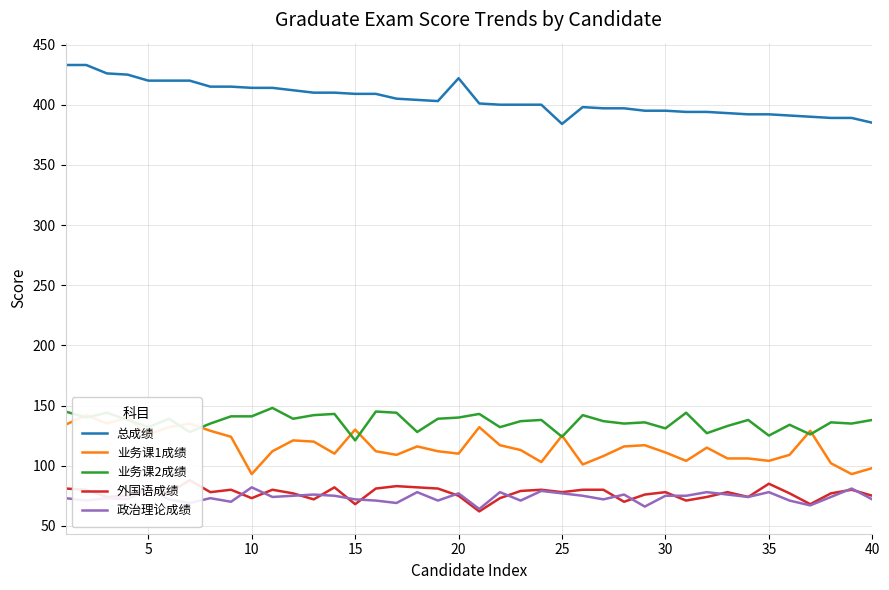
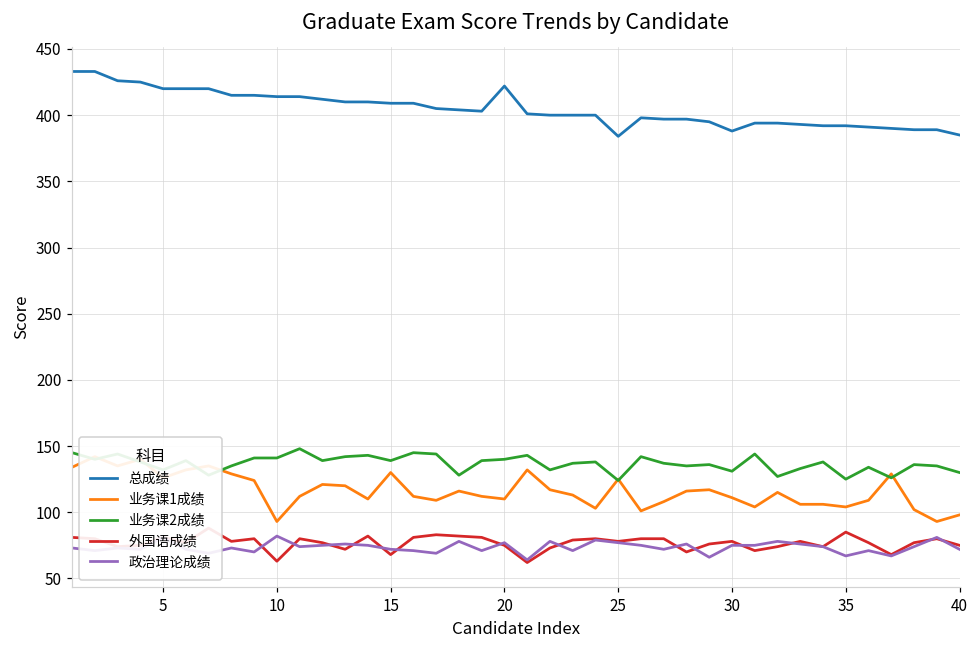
  {
    "总成绩": {
      "5": 420,
      "10": 414,
      "15": 409,
      "20": 422,
      "25": 384,
-     "30": 395,
+     "30": 388,
      "35": 392,
      "40": 385
    },
    "业务课1成绩": {
      "10": 93,
      "15": 130,
      "20": 110,
      "30": 111,
      "35": 104,
      "40": 98
    },
    "业务课2成绩": {
      "10": 141,
-     "15": 121,
+     "15": 139,
      "20": 140,
      "30": 131,
      "35": 125,
-     "40": 138
+     "40": 130
    },
    "外国语成绩": {
-     "10": 73,
+     "10": 63,
      "15": 68,
      "30": 78,
      "35": 85,
      "40": 75
    },
    "政治理论成绩": {
      "10": 82,
      "15": 72,
      "30": 75,
-     "35": 78,
+     "35": 67,
      "40": 72
    }
  }
